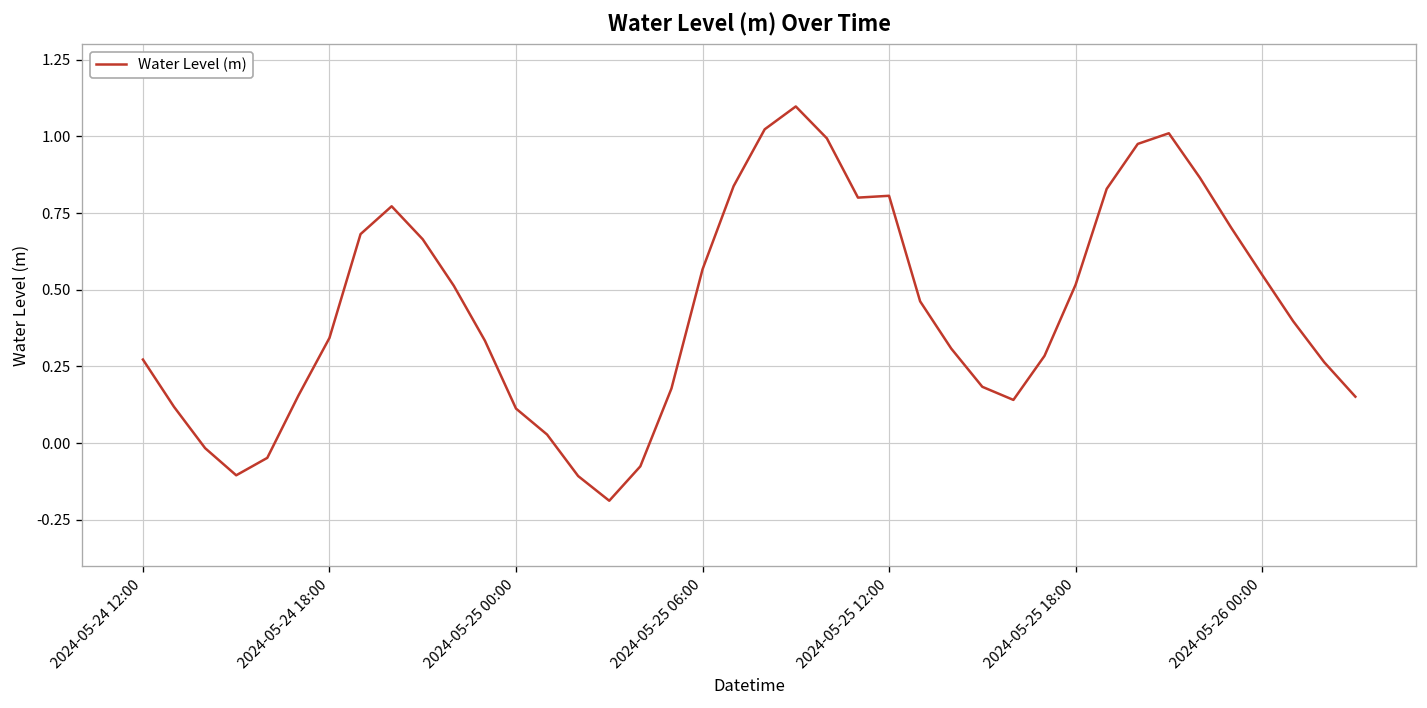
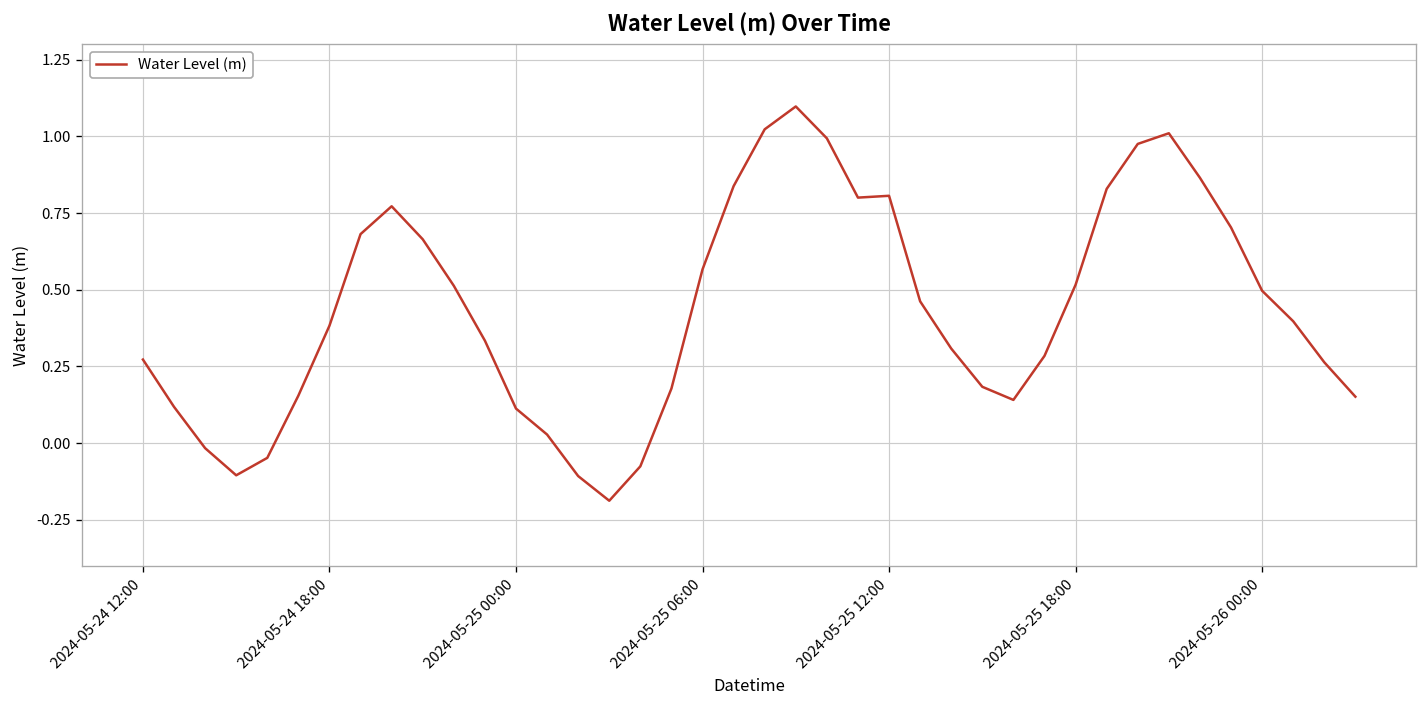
  {
    "2024-05-24 12:00": 0.27,
-   "2024-05-24 18:00": 0.34,
+   "2024-05-24 18:00": 0.38,
    "2024-05-25 00:00": 0.11,
    "2024-05-25 06:00": 0.57,
    "2024-05-25 12:00": 0.81,
    "2024-05-25 18:00": 0.52,
-   "2024-05-26 00:00": 0.55
+   "2024-05-26 00:00": 0.50
  }
